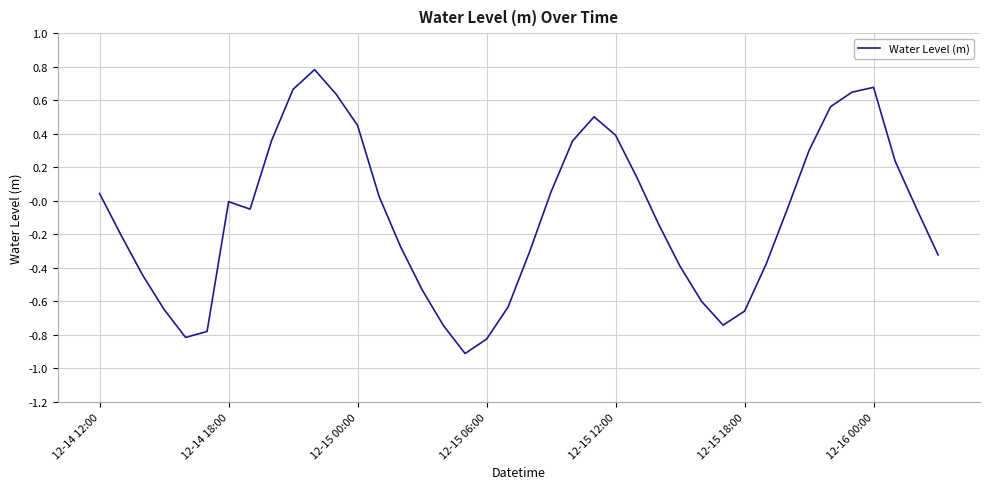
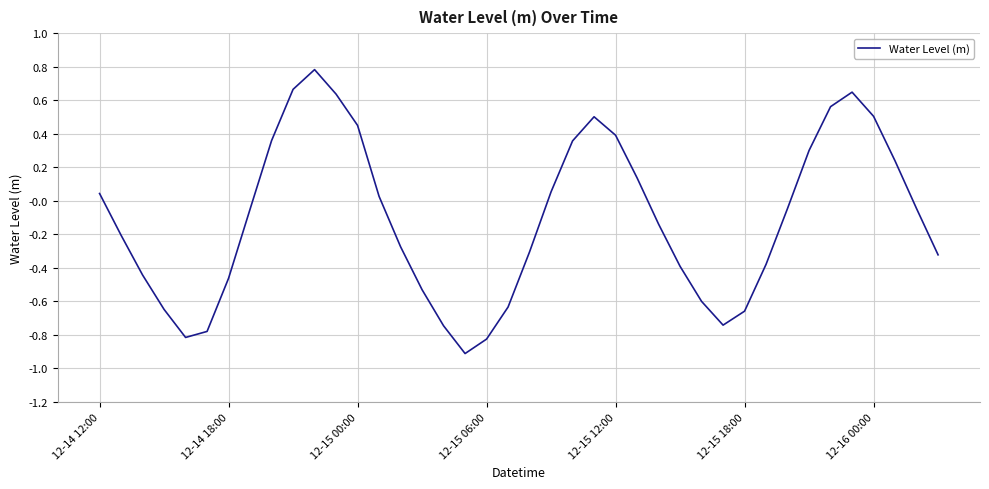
  {
    "12-14 12:00": 0.04,
-   "12-14 18:00": 0.00,
+   "12-14 18:00": -0.46,
    "12-15 00:00": 0.45,
    "12-15 06:00": -0.82,
    "12-15 12:00": 0.39,
    "12-15 18:00": -0.66,
-   "12-16 00:00": 0.68
+   "12-16 00:00": 0.50
  }
